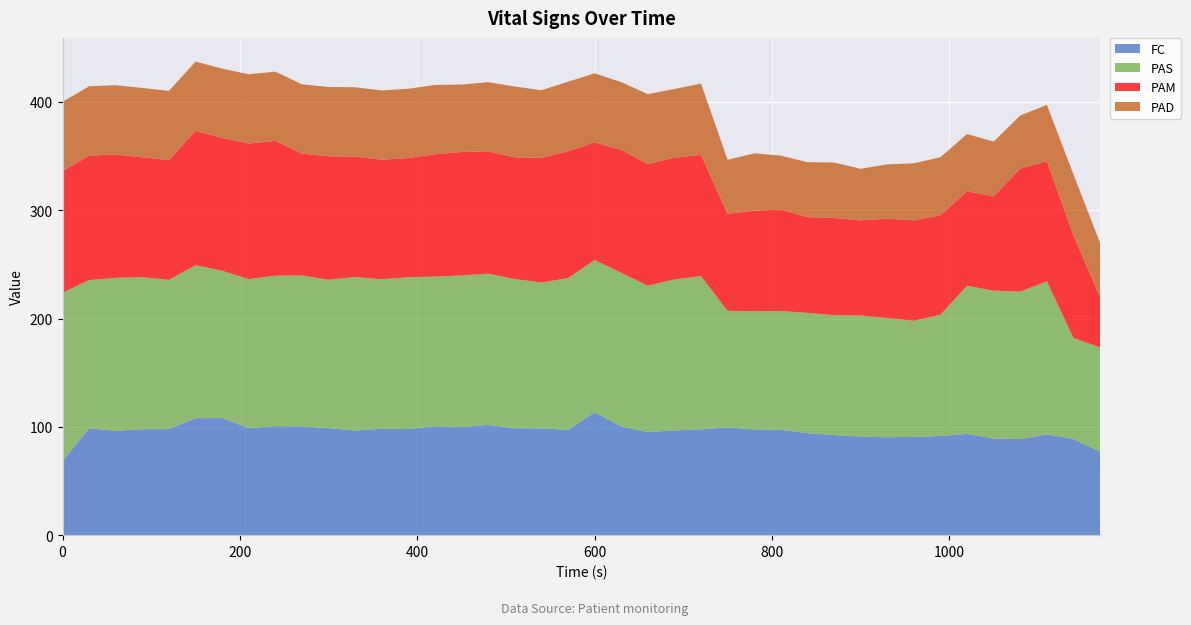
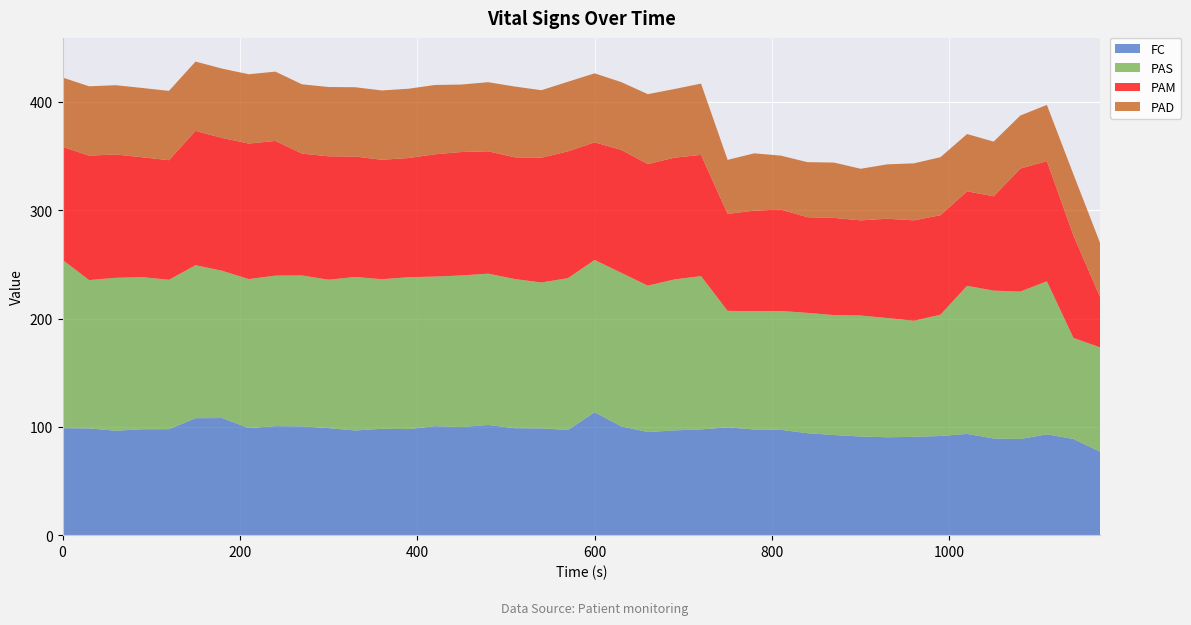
  {
    "FC": {
-     "0": 68,
+     "0": 99,
      "600": 113
    },
    "PAS": {
      "0": 155,
      "600": 141
    },
    "PAM": {
-     "0": 112,
+     "0": 104,
      "600": 109
    },
    "PAD": {
      "0": 64,
      "600": 64
    }
  }
